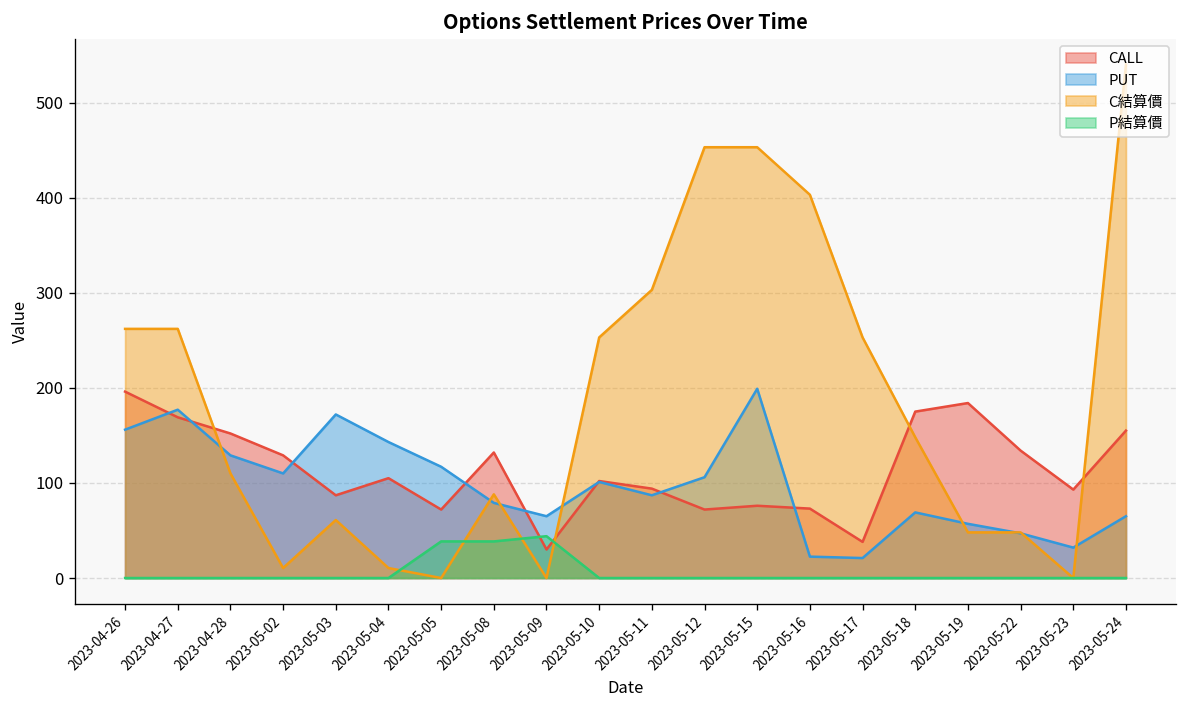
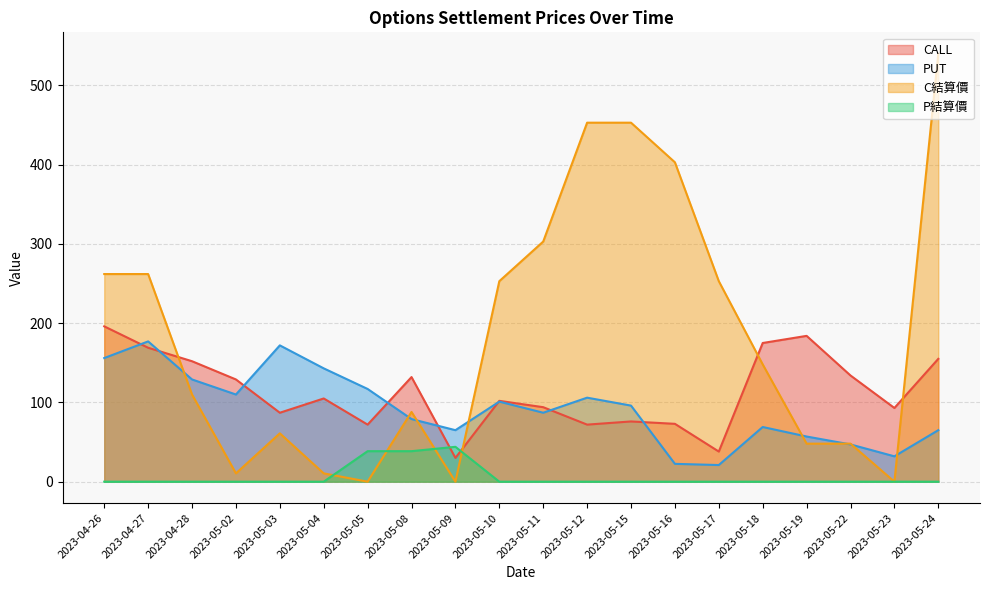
  {
    "CALL": {
      "2023-04-26": 200,
      "2023-04-27": 170,
      "2023-04-28": 150,
      "2023-05-02": 130,
      "2023-05-03": 90,
      "2023-05-04": 110,
      "2023-05-05": 70,
      "2023-05-08": 130,
      "2023-05-09": 30,
      "2023-05-11": 90,
      "2023-05-12": 70,
      "2023-05-15": 80,
      "2023-05-16": 70,
      "2023-05-17": 40,
      "2023-05-18": 180,
      "2023-05-19": 180,
      "2023-05-22": 130,
      "2023-05-23": 90,
      "2023-05-24": 160
    },
    "PUT": {
      "2023-04-26": 160,
      "2023-04-27": 180,
      "2023-04-28": 130,
      "2023-05-02": 110,
      "2023-05-03": 170,
      "2023-05-04": 140,
      "2023-05-05": 120,
      "2023-05-08": 80,
      "2023-05-09": 70,
      "2023-05-11": 90,
      "2023-05-12": 110,
-     "2023-05-15": 200,
+     "2023-05-15": 100,
      "2023-05-16": 20,
      "2023-05-17": 20,
      "2023-05-18": 70,
      "2023-05-19": 60,
      "2023-05-23": 30,
      "2023-05-24": 70
    },
    "C結算價": {
      "2023-04-26": 260,
      "2023-04-27": 260,
      "2023-04-28": 110,
      "2023-05-02": 10,
      "2023-05-03": 60,
      "2023-05-04": 10,
      "2023-05-05": 0,
      "2023-05-08": 90,
      "2023-05-09": 0,
      "2023-05-10": 250,
      "2023-05-11": 300,
      "2023-05-12": 450,
      "2023-05-15": 450,
      "2023-05-16": 400,
      "2023-05-17": 250,
      "2023-05-18": 150,
      "2023-05-19": 50
    },
    "P結算價": {
      "2023-04-26": 0,
      "2023-04-27": 0,
      "2023-04-28": 0,
      "2023-05-02": 0,
      "2023-05-03": 0,
      "2023-05-04": 0,
      "2023-05-05": 40,
      "2023-05-08": 40,
      "2023-05-09": 40,
      "2023-05-10": 0,
      "2023-05-11": 0,
      "2023-05-12": 0,
      "2023-05-15": 0,
      "2023-05-16": 0,
      "2023-05-17": 0,
      "2023-05-18": 0,
      "2023-05-19": 0,
      "2023-05-22": 0,
      "2023-05-24": 0
    }
  }
